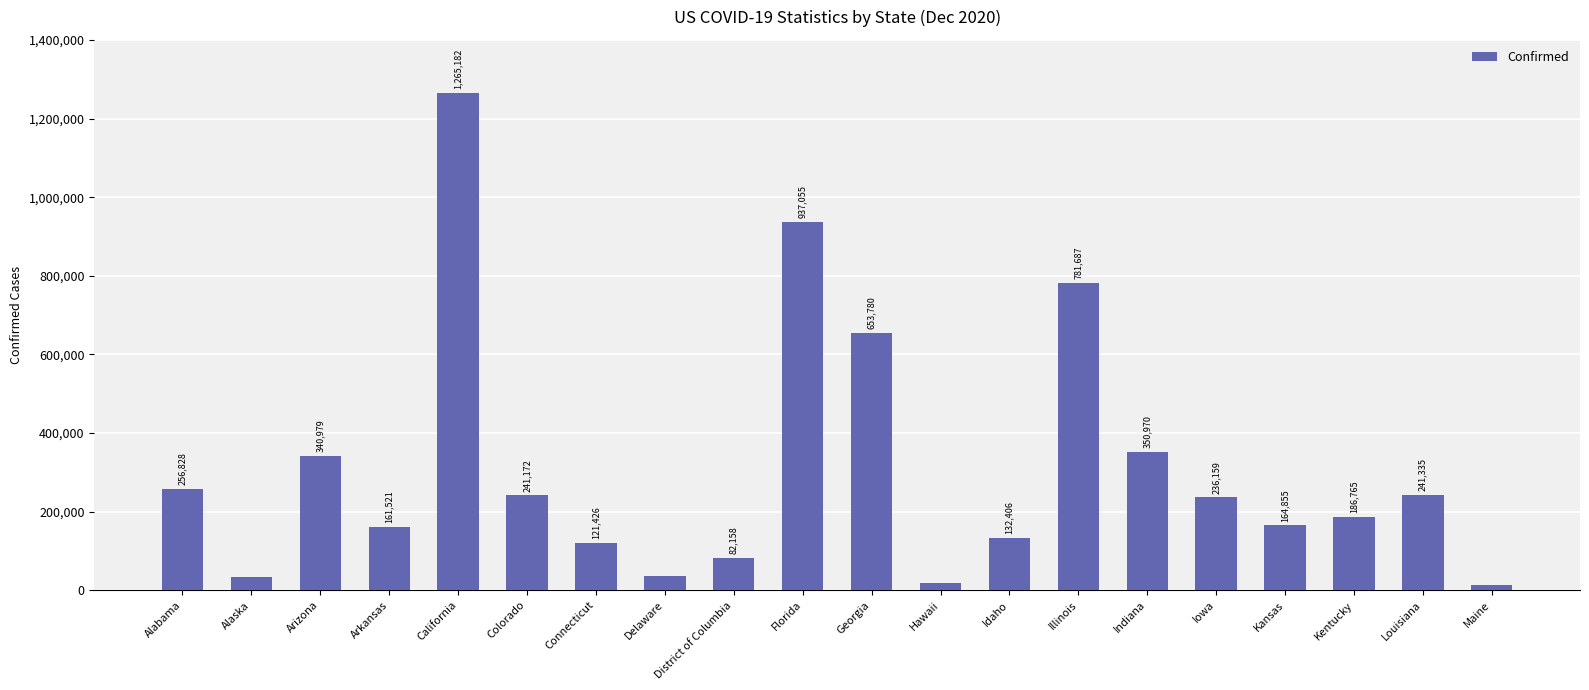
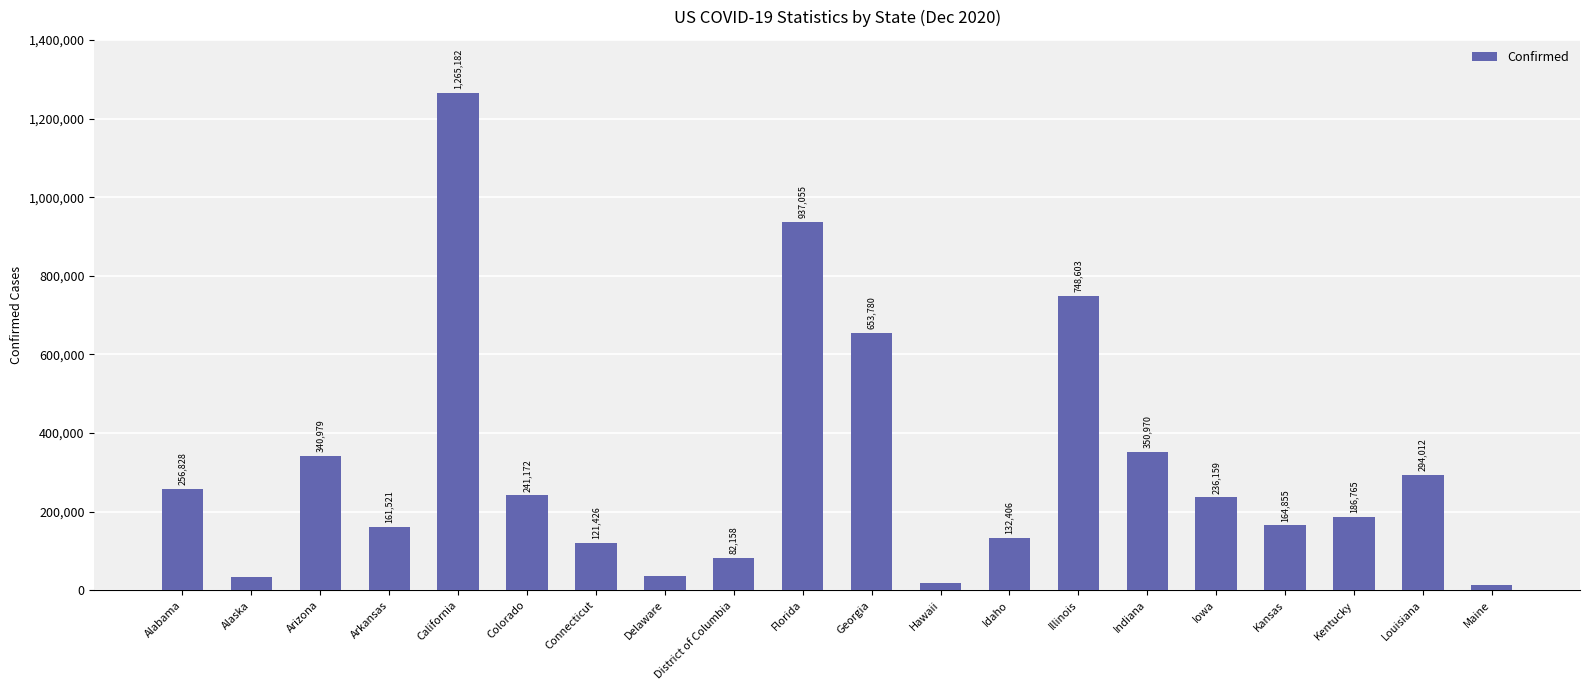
  {
    "Alabama": "256,828",
    "Arizona": "340,979",
    "Arkansas": "161,521",
    "California": "1,265,182",
    "Colorado": "241,172",
    "Connecticut": "121,426",
    "District of Columbia": "82,158",
    "Florida": "937,055",
    "Georgia": "653,780",
    "Idaho": "132,406",
-   "Illinois": "781,687",
+   "Illinois": "748,603",
    "Indiana": "350,970",
    "Iowa": "236,159",
    "Kansas": "164,855",
    "Kentucky": "186,765",
-   "Louisiana": "241,335"
+   "Louisiana": "294,012"
  }
